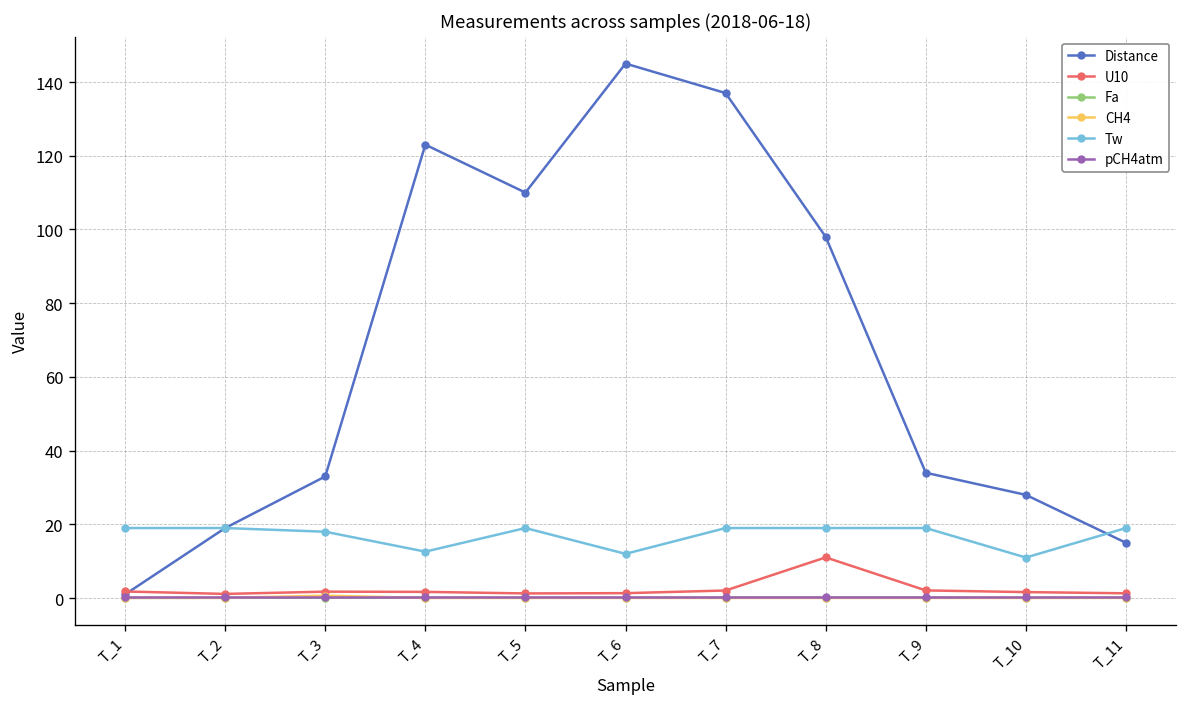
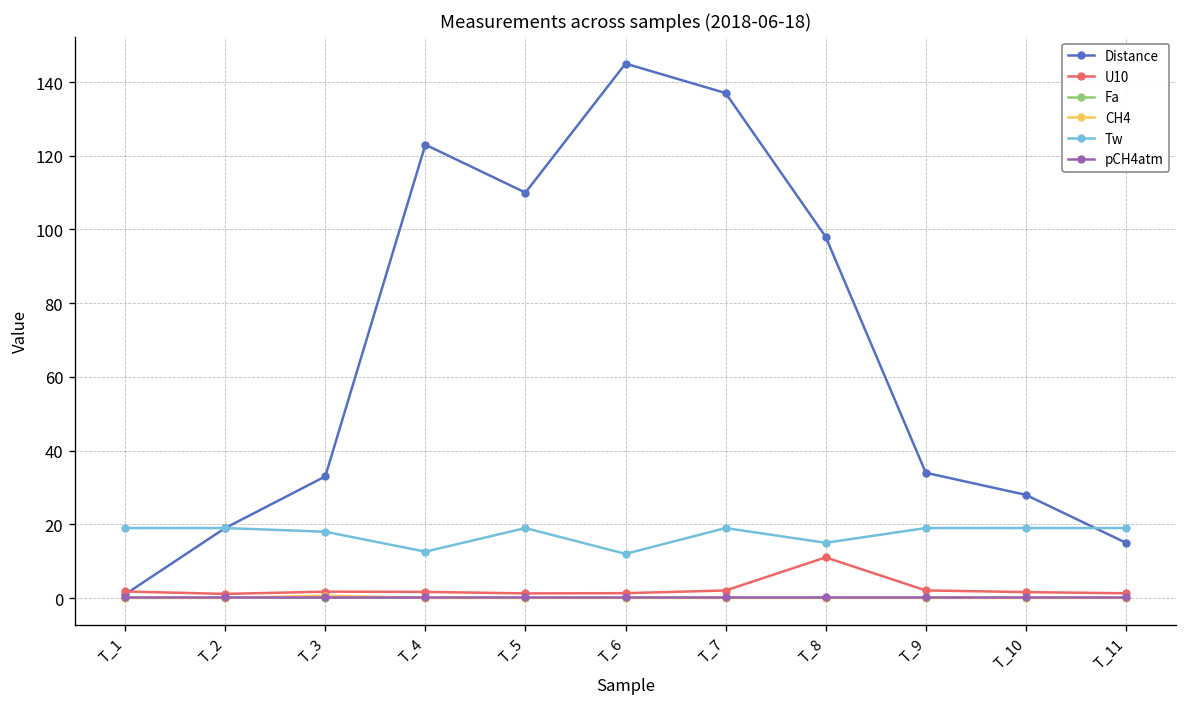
  {
    "Distance": {
      "T_3": 33,
      "T_4": 123,
      "T_5": 110,
      "T_6": 145,
      "T_7": 137,
      "T_8": 98,
      "T_9": 34,
      "T_10": 28,
      "T_11": 15
    },
    "U10": {
      "T_2": 1,
      "T_3": 2,
      "T_4": 2,
      "T_5": 1,
      "T_6": 1,
      "T_7": 2,
      "T_8": 11,
      "T_9": 2,
      "T_10": 2,
      "T_11": 1
    },
    "Tw": {
      "T_1": 19,
      "T_3": 18,
      "T_4": 13,
      "T_5": 19,
      "T_6": 12,
      "T_7": 19,
-     "T_8": 19,
+     "T_8": 15,
      "T_9": 19,
-     "T_10": 11,
+     "T_10": 19,
      "T_11": 19
    }
  }
